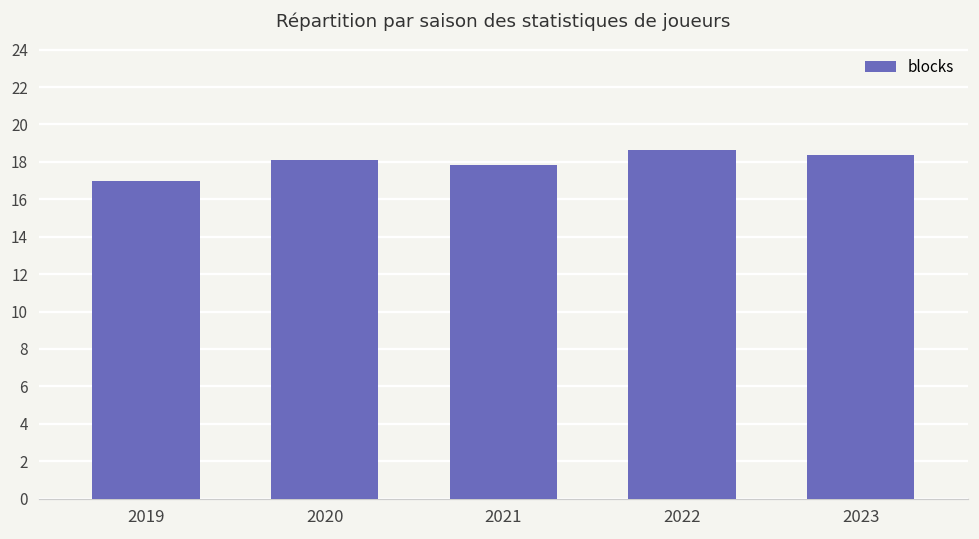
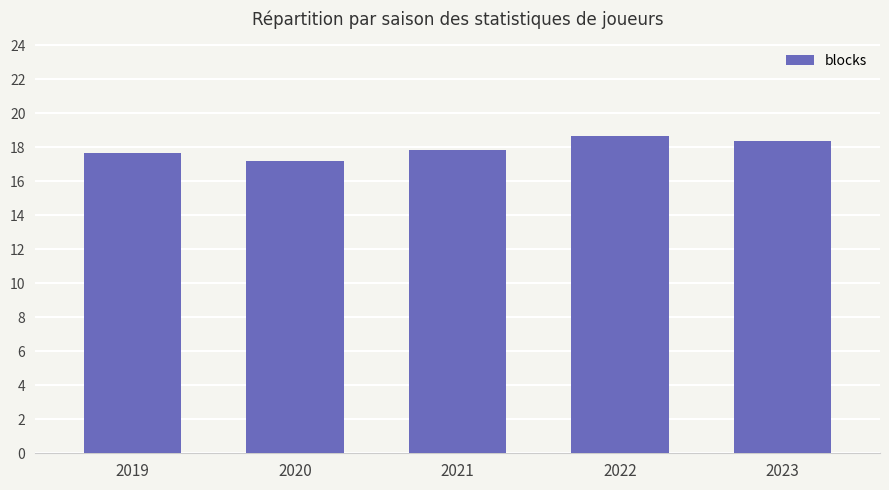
  {
-   "2019": 17.0,
-   "2020": 18.1,
+   "2019": 17.6,
+   "2020": 17.2,
    "2021": 17.8,
    "2022": 18.6,
    "2023": 18.4
  }
